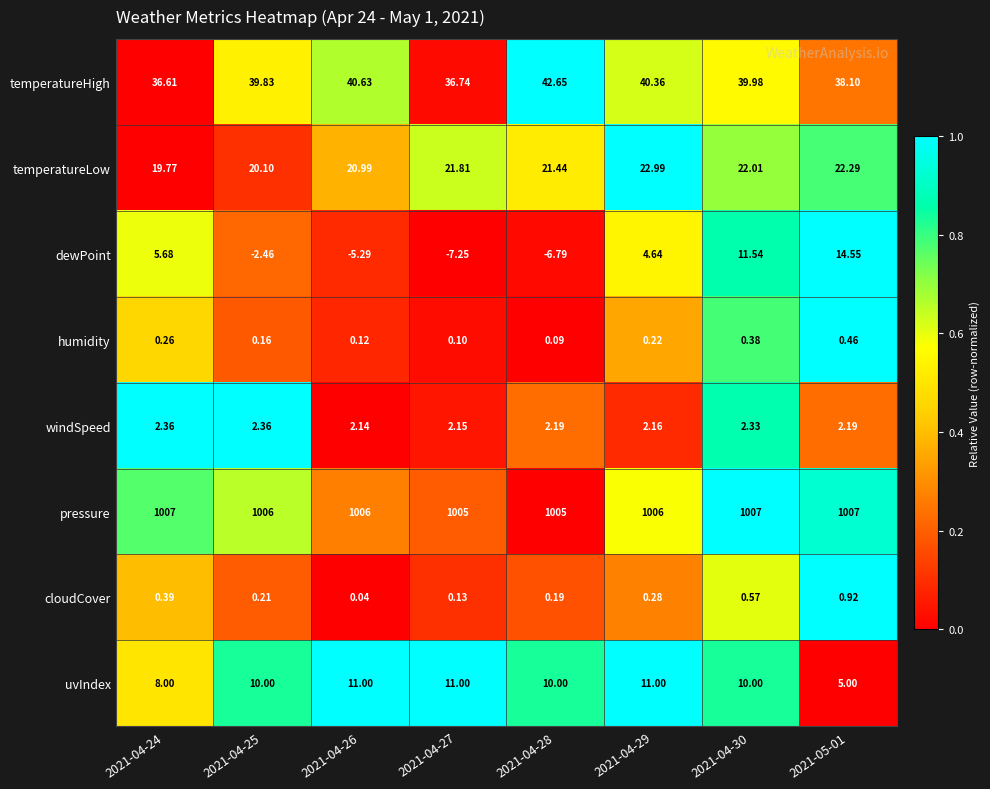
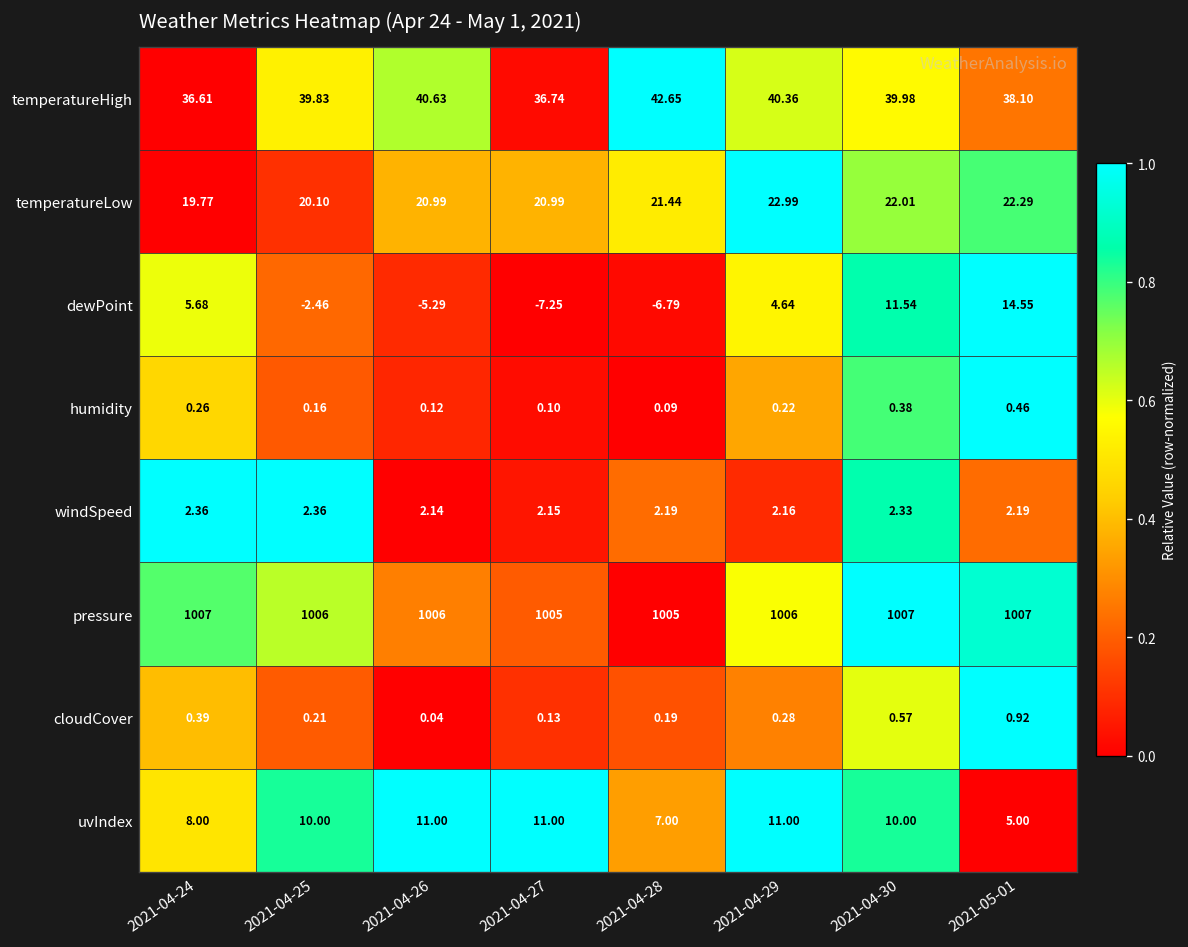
  {
    "temperatureHigh": {
      "2021-04-24": 36.61,
      "2021-04-25": 39.83,
      "2021-04-26": 40.63,
      "2021-04-27": 36.74,
      "2021-04-28": 42.65,
      "2021-04-29": 40.36,
      "2021-04-30": 39.98
    },
    "temperatureLow": {
      "2021-04-24": 19.77,
      "2021-04-25": 20.10,
      "2021-04-26": 20.99,
-     "2021-04-27": 21.81,
+     "2021-04-27": 20.99,
      "2021-04-28": 21.44,
      "2021-04-29": 22.99,
      "2021-04-30": 22.01,
      "2021-05-01": 22.29
    },
    "dewPoint": {
      "2021-04-24": 5.68,
      "2021-04-25": -2.46,
      "2021-04-26": -5.29,
      "2021-04-27": -7.25,
      "2021-04-28": -6.79,
      "2021-04-29": 4.64,
      "2021-04-30": 11.54,
      "2021-05-01": 14.55
    },
    "humidity": {
      "2021-04-24": 0.26,
      "2021-04-25": 0.16,
      "2021-04-26": 0.12,
      "2021-04-27": 0.10,
      "2021-04-28": 0.09,
      "2021-04-29": 0.22,
      "2021-04-30": 0.38,
      "2021-05-01": 0.46
    },
    "windSpeed": {
      "2021-04-24": 2.36,
      "2021-04-25": 2.36,
      "2021-04-26": 2.14,
      "2021-04-27": 2.15,
      "2021-04-28": 2.19,
      "2021-04-29": 2.16,
      "2021-04-30": 2.33,
      "2021-05-01": 2.19
    },
    "pressure": {
      "2021-04-24": 1007,
      "2021-04-25": 1006,
      "2021-04-26": 1006,
      "2021-04-27": 1005,
      "2021-04-28": 1005,
      "2021-04-29": 1006,
      "2021-04-30": 1007,
      "2021-05-01": 1007
    },
    "cloudCover": {
      "2021-04-24": 0.39,
      "2021-04-25": 0.21,
      "2021-04-26": 0.04,
      "2021-04-27": 0.13,
      "2021-04-28": 0.19,
      "2021-04-29": 0.28,
      "2021-04-30": 0.57,
      "2021-05-01": 0.92
    },
    "uvIndex": {
      "2021-04-24": 8.00,
      "2021-04-25": 10.00,
      "2021-04-26": 11.00,
      "2021-04-27": 11.00,
-     "2021-04-28": 10.00,
+     "2021-04-28": 7.00,
      "2021-04-29": 11.00,
      "2021-04-30": 10.00,
      "2021-05-01": 5.00
    }
  }
